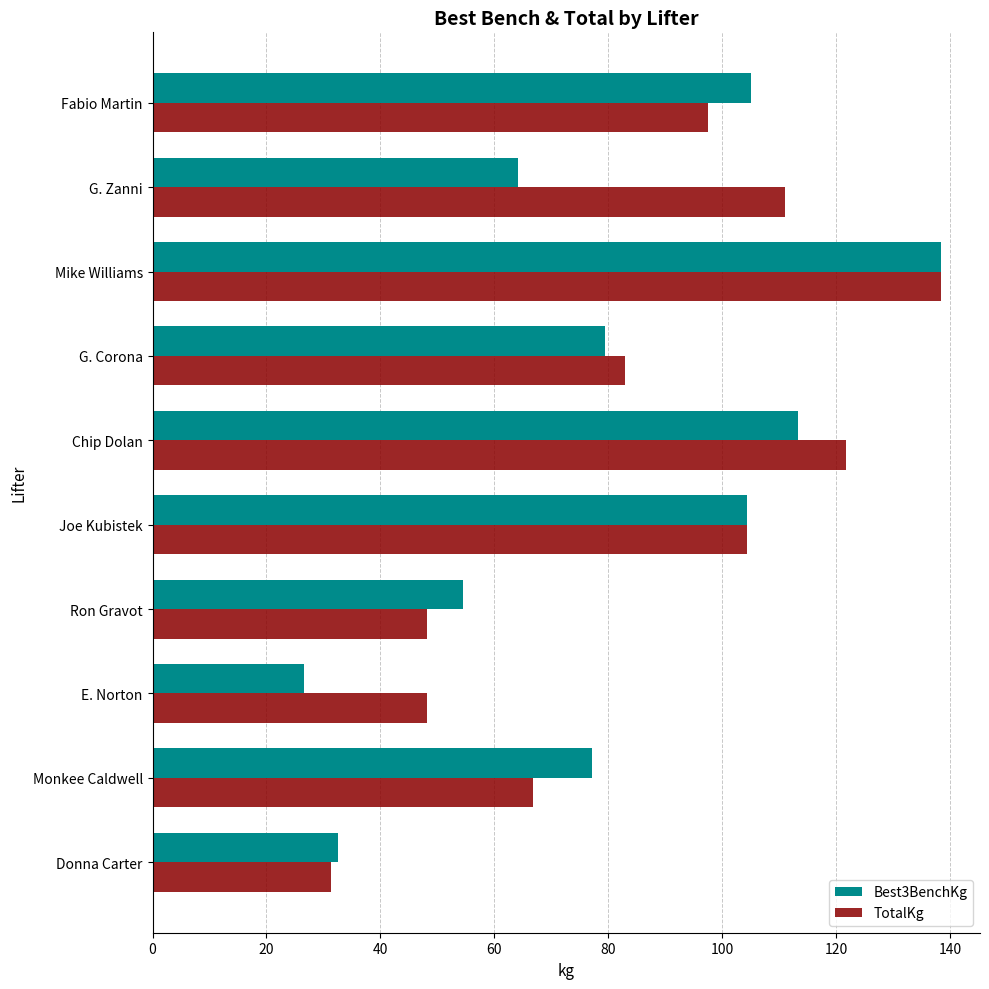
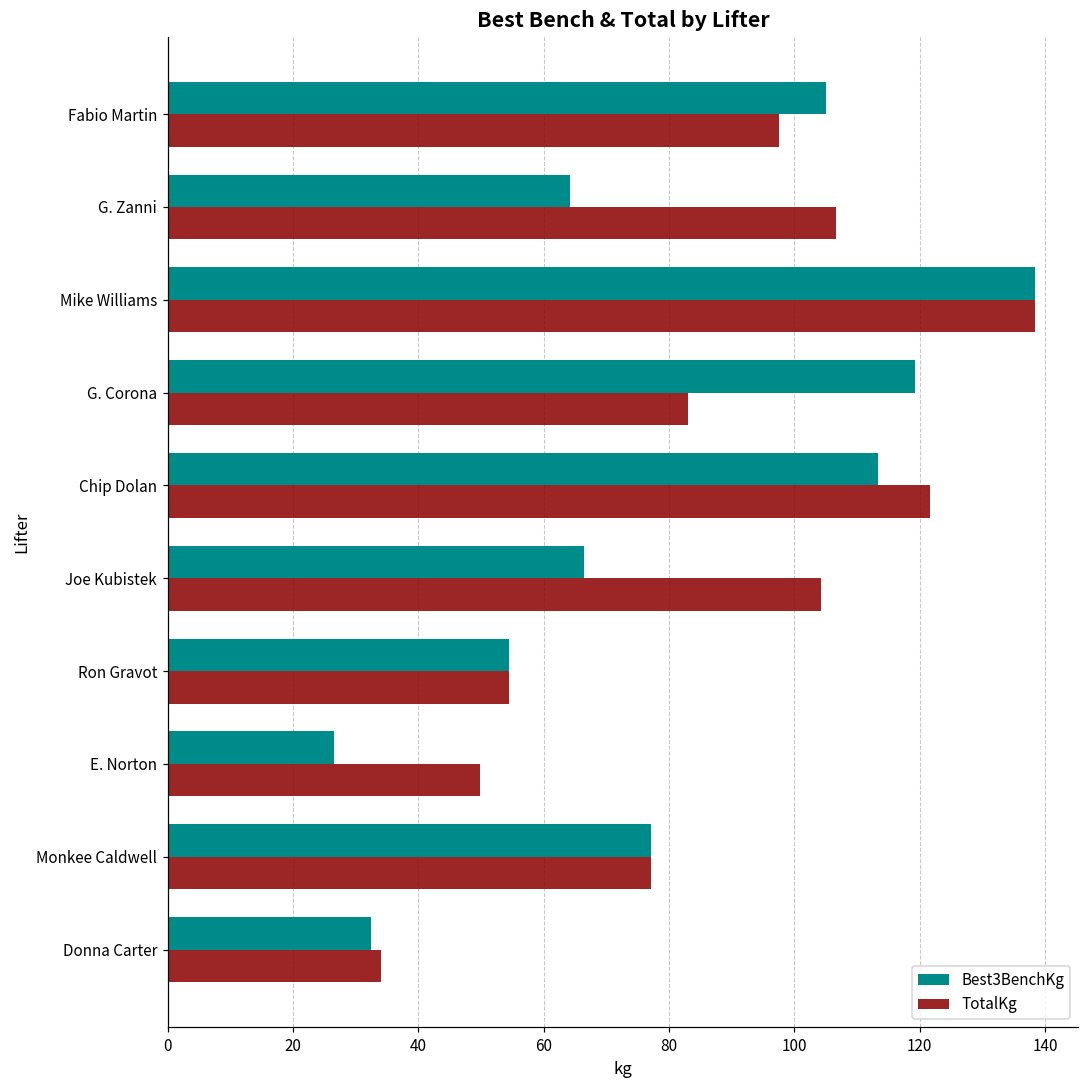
  {
    "Best3BenchKg": {
      "Fabio Martin": 105,
      "G. Zanni": 64,
      "Mike Williams": 138,
-     "G. Corona": 79,
+     "G. Corona": 119,
      "Chip Dolan": 113,
-     "Joe Kubistek": 104,
+     "Joe Kubistek": 66,
      "Ron Gravot": 54,
      "E. Norton": 27,
      "Monkee Caldwell": 77,
      "Donna Carter": 33
    },
    "TotalKg": {
      "Fabio Martin": 98,
-     "G. Zanni": 111,
+     "G. Zanni": 107,
      "Mike Williams": 138,
      "G. Corona": 83,
      "Chip Dolan": 122,
      "Joe Kubistek": 104,
-     "Ron Gravot": 48,
-     "E. Norton": 48,
-     "Monkee Caldwell": 67,
-     "Donna Carter": 31
+     "Ron Gravot": 54,
+     "E. Norton": 50,
+     "Monkee Caldwell": 77,
+     "Donna Carter": 34
    }
  }
